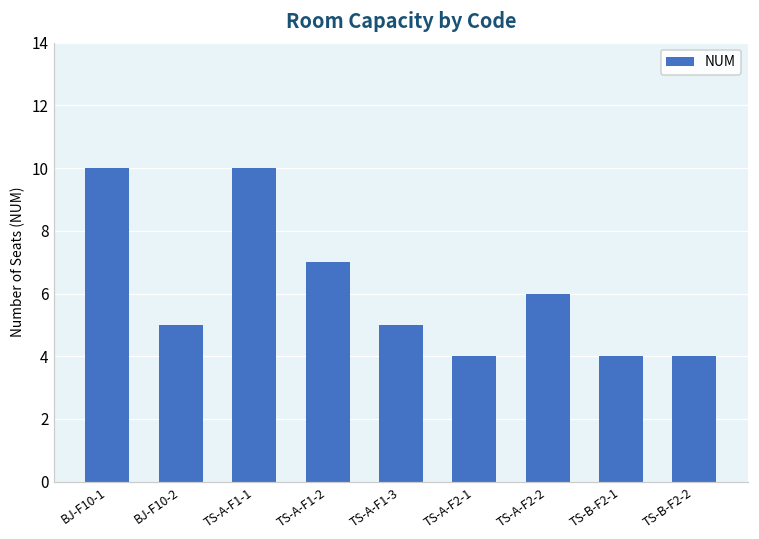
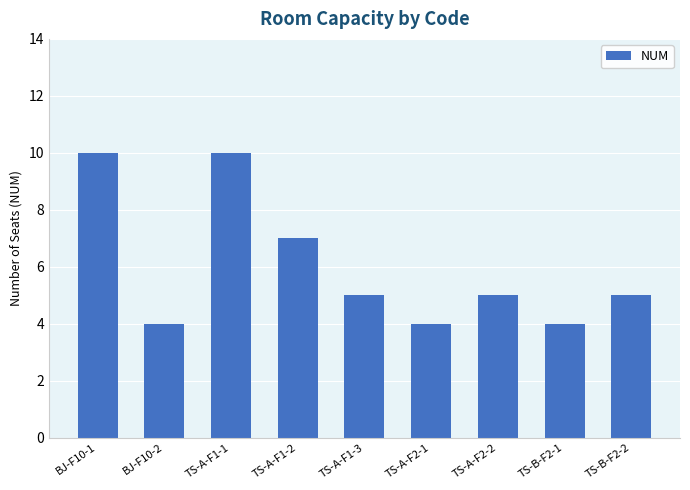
  {
    "BJ-F10-1": 10,
-   "BJ-F10-2": 5,
+   "BJ-F10-2": 4,
    "TS-A-F1-1": 10,
    "TS-A-F1-2": 7,
    "TS-A-F1-3": 5,
    "TS-A-F2-1": 4,
-   "TS-A-F2-2": 6,
+   "TS-A-F2-2": 5,
    "TS-B-F2-1": 4,
-   "TS-B-F2-2": 4
+   "TS-B-F2-2": 5
  }
